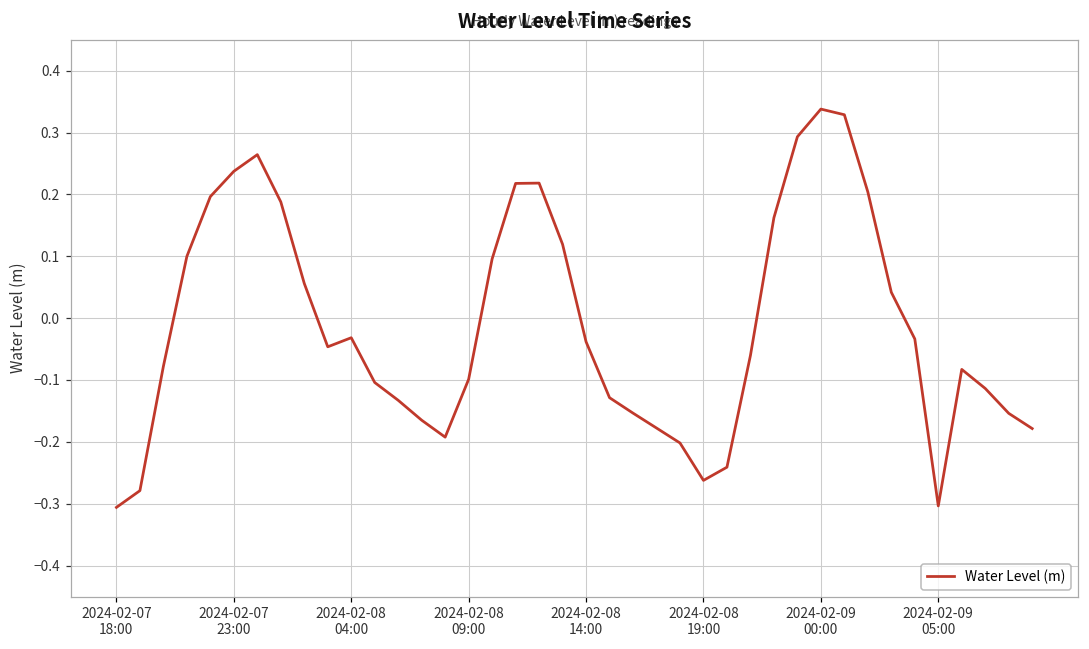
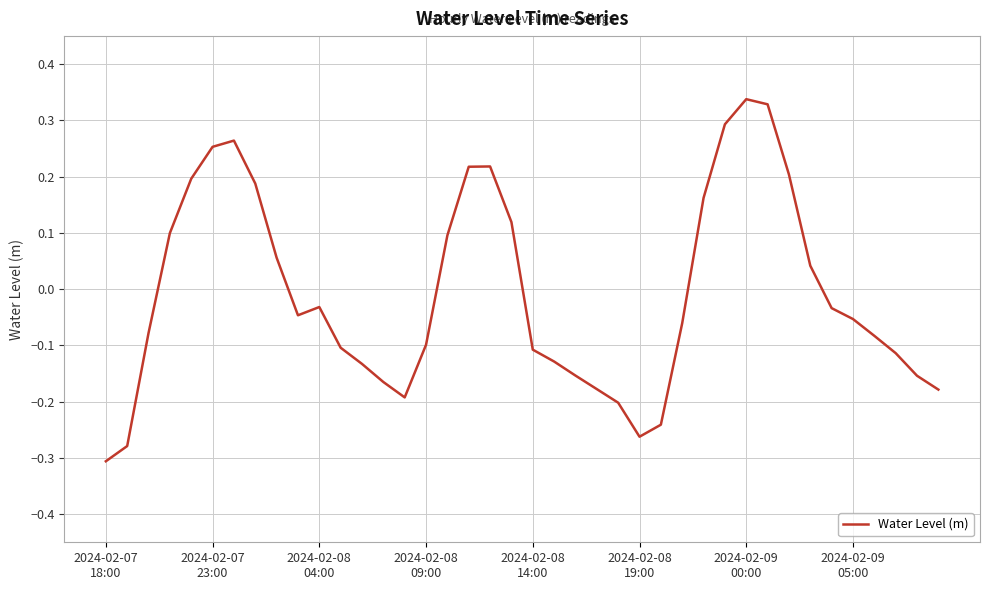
  {
    "2024-02-07 18:00": -0.31,
-   "2024-02-07 23:00": 0.24,
+   "2024-02-07 23:00": 0.25,
    "2024-02-08 04:00": -0.03,
    "2024-02-08 09:00": -0.10,
-   "2024-02-08 14:00": -0.04,
+   "2024-02-08 14:00": -0.11,
    "2024-02-08 19:00": -0.26,
    "2024-02-09 00:00": 0.34,
-   "2024-02-09 05:00": -0.30
+   "2024-02-09 05:00": -0.05
  }
